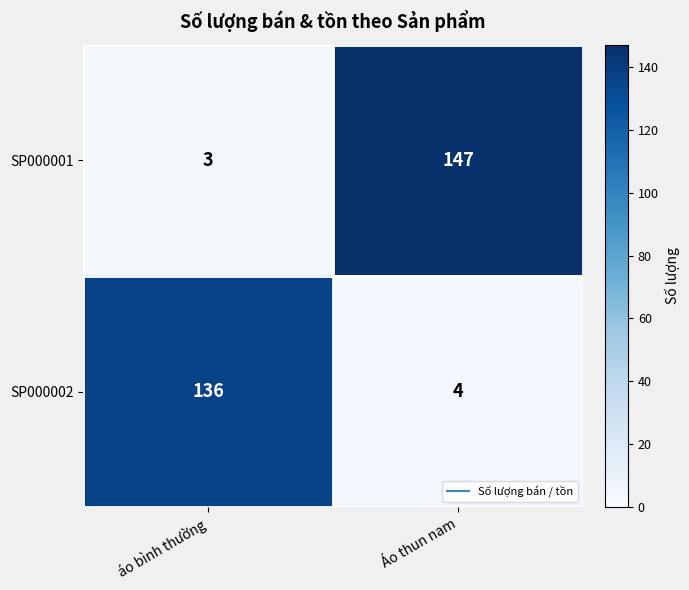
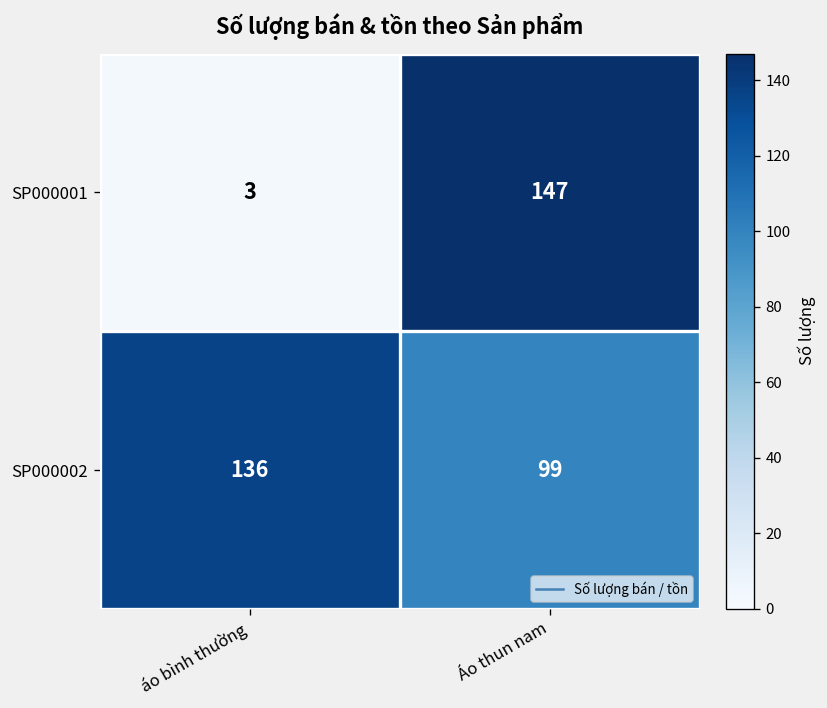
  {
    "SP000001": {
      "áo bình thường": 3,
      "Áo thun nam": 147
    },
    "SP000002": {
      "áo bình thường": 136,
-     "Áo thun nam": 4
+     "Áo thun nam": 99
    }
  }
